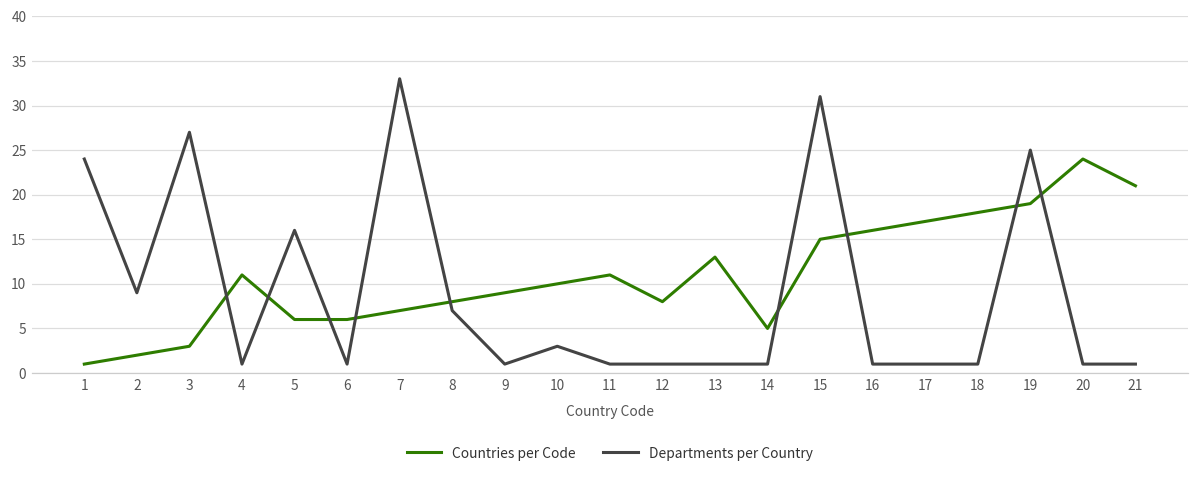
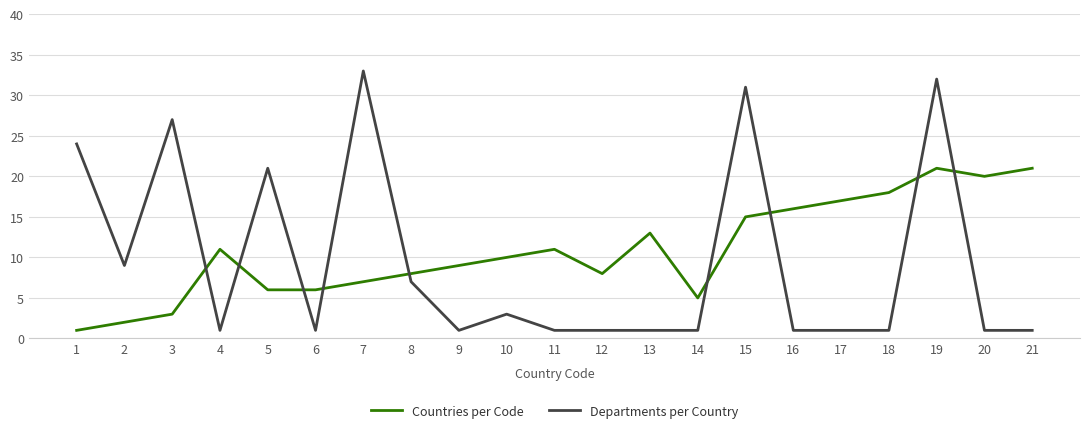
  {
    "Countries per Code": {
      "1": 1,
      "2": 2,
      "3": 3,
      "4": 11,
      "5": 6,
      "6": 6,
      "7": 7,
      "8": 8,
      "9": 9,
      "10": 10,
      "11": 11,
      "12": 8,
      "13": 13,
      "14": 5,
      "15": 15,
      "16": 16,
      "17": 17,
      "18": 18,
-     "19": 19,
-     "20": 24,
+     "19": 21,
+     "20": 20,
      "21": 21
    },
    "Departments per Country": {
      "1": 24,
      "2": 9,
      "3": 27,
      "4": 1,
-     "5": 16,
+     "5": 21,
      "6": 1,
      "7": 33,
      "8": 7,
      "9": 1,
      "10": 3,
      "11": 1,
      "12": 1,
      "13": 1,
      "14": 1,
      "15": 31,
      "16": 1,
      "17": 1,
      "18": 1,
-     "19": 25,
+     "19": 32,
      "20": 1,
      "21": 1
    }
  }
